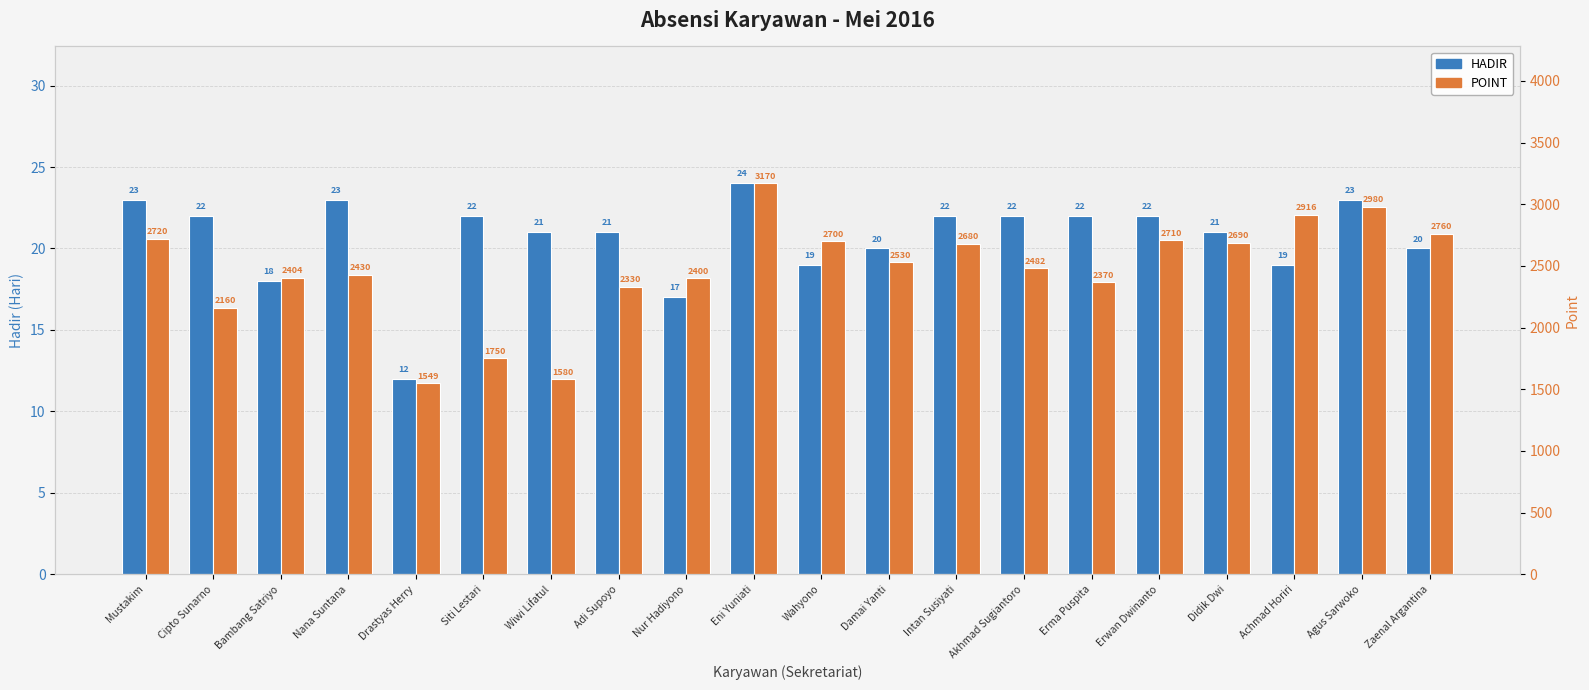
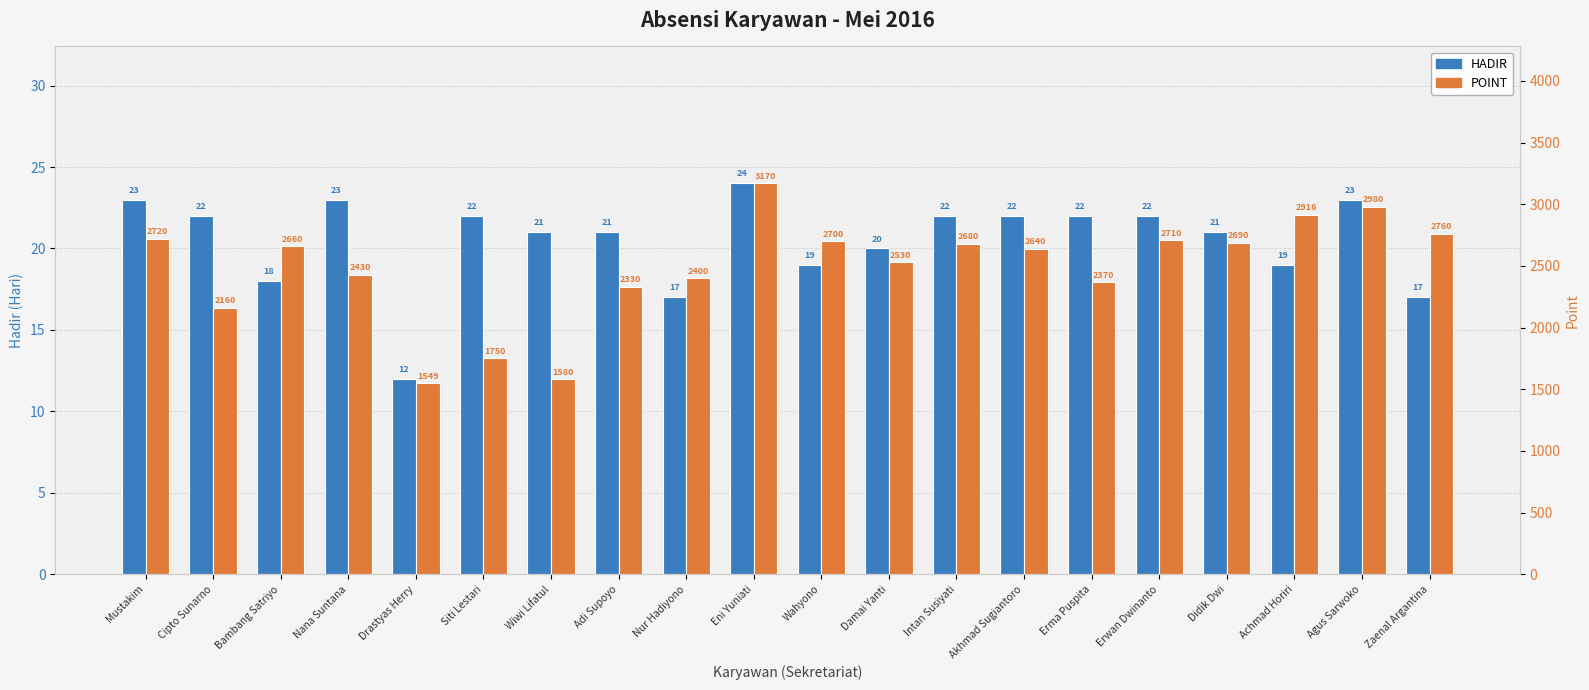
  {
    "HADIR": {
      "Mustakim": 23,
      "Cipto Sunarno": 22,
      "Bambang Satriyo": 18,
      "Nana Suntana": 23,
      "Drastyas Herry": 12,
      "Siti Lestari": 22,
      "Wiwi Lifatul": 21,
      "Adi Supoyo": 21,
      "Nur Hadiyono": 17,
      "Eni Yuniati": 24,
      "Wahyono": 19,
      "Damai Yanti": 20,
      "Intan Susiyati": 22,
      "Akhmad Sugiantoro": 22,
      "Erma Puspita": 22,
      "Erwan Dwinanto": 22,
      "Didik Dwi": 21,
      "Achmad Horiri": 19,
      "Agus Sarwoko": 23,
-     "Zaenal Argantina": 20
+     "Zaenal Argantina": 17
    },
    "POINT": {
      "Mustakim": 2720,
      "Cipto Sunarno": 2160,
-     "Bambang Satriyo": 2404,
+     "Bambang Satriyo": 2660,
      "Nana Suntana": 2430,
      "Drastyas Herry": 1549,
      "Siti Lestari": 1750,
      "Wiwi Lifatul": 1580,
      "Adi Supoyo": 2330,
      "Nur Hadiyono": 2400,
      "Eni Yuniati": 3170,
      "Wahyono": 2700,
      "Damai Yanti": 2530,
      "Intan Susiyati": 2680,
-     "Akhmad Sugiantoro": 2482,
+     "Akhmad Sugiantoro": 2640,
      "Erma Puspita": 2370,
      "Erwan Dwinanto": 2710,
      "Didik Dwi": 2690,
      "Achmad Horiri": 2916,
      "Agus Sarwoko": 2980,
      "Zaenal Argantina": 2760
    }
  }
